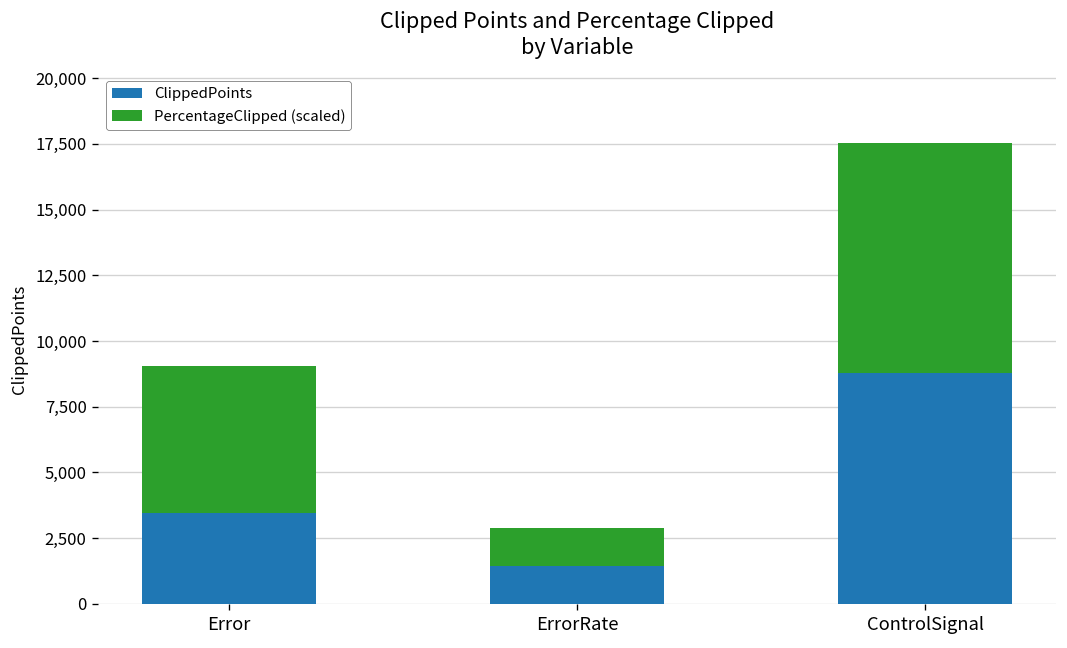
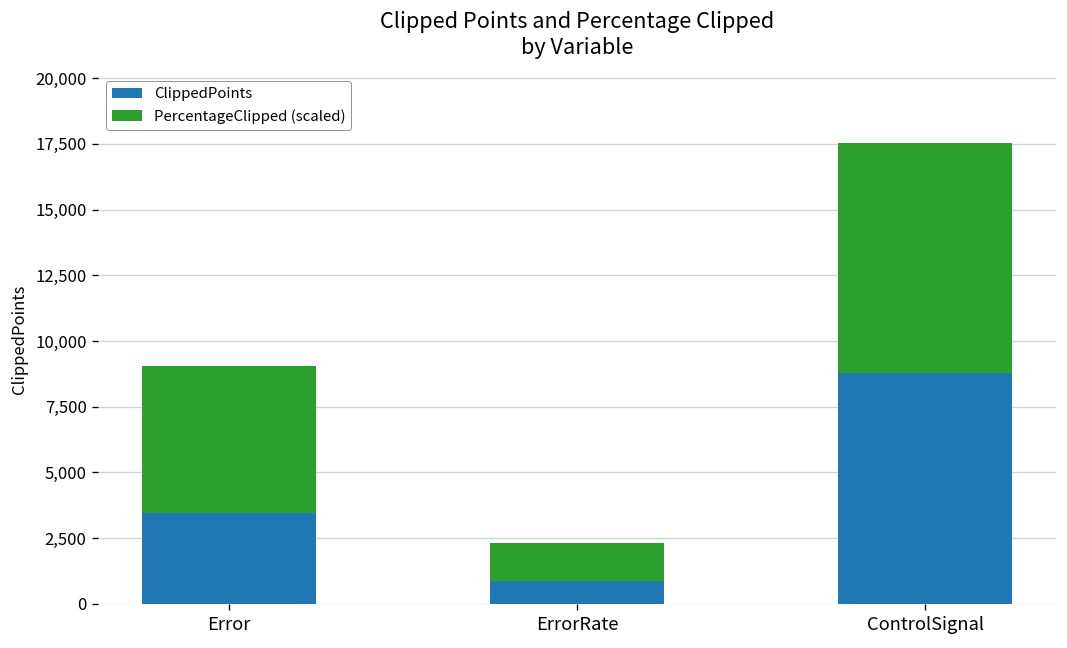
  {
    "ClippedPoints": {
      "Error": "3,500",
-     "ErrorRate": "1,400",
+     "ErrorRate": "900",
      "ControlSignal": "8,800"
    },
    "PercentageClipped (scaled)": {
      "Error": "5,600",
      "ErrorRate": "1,400",
      "ControlSignal": "8,800"
    }
  }
